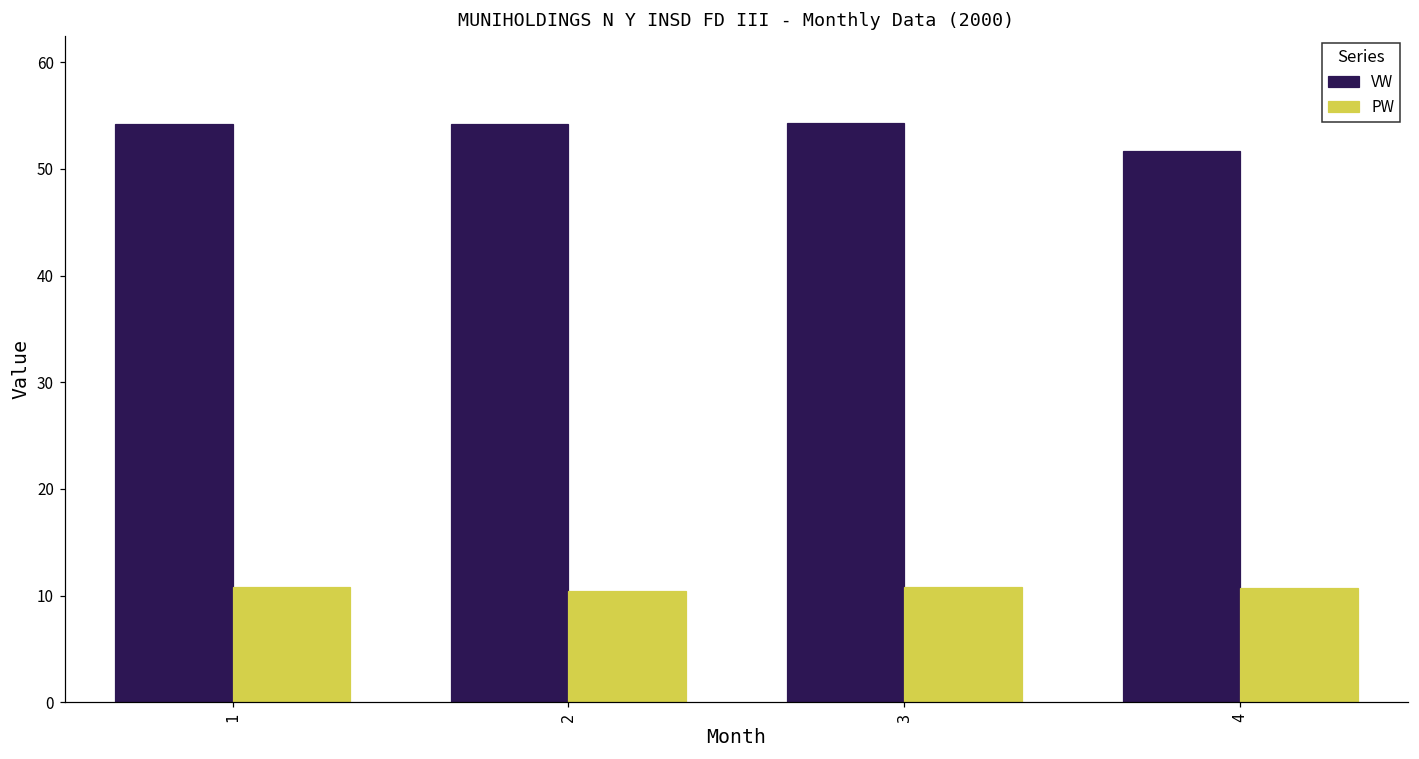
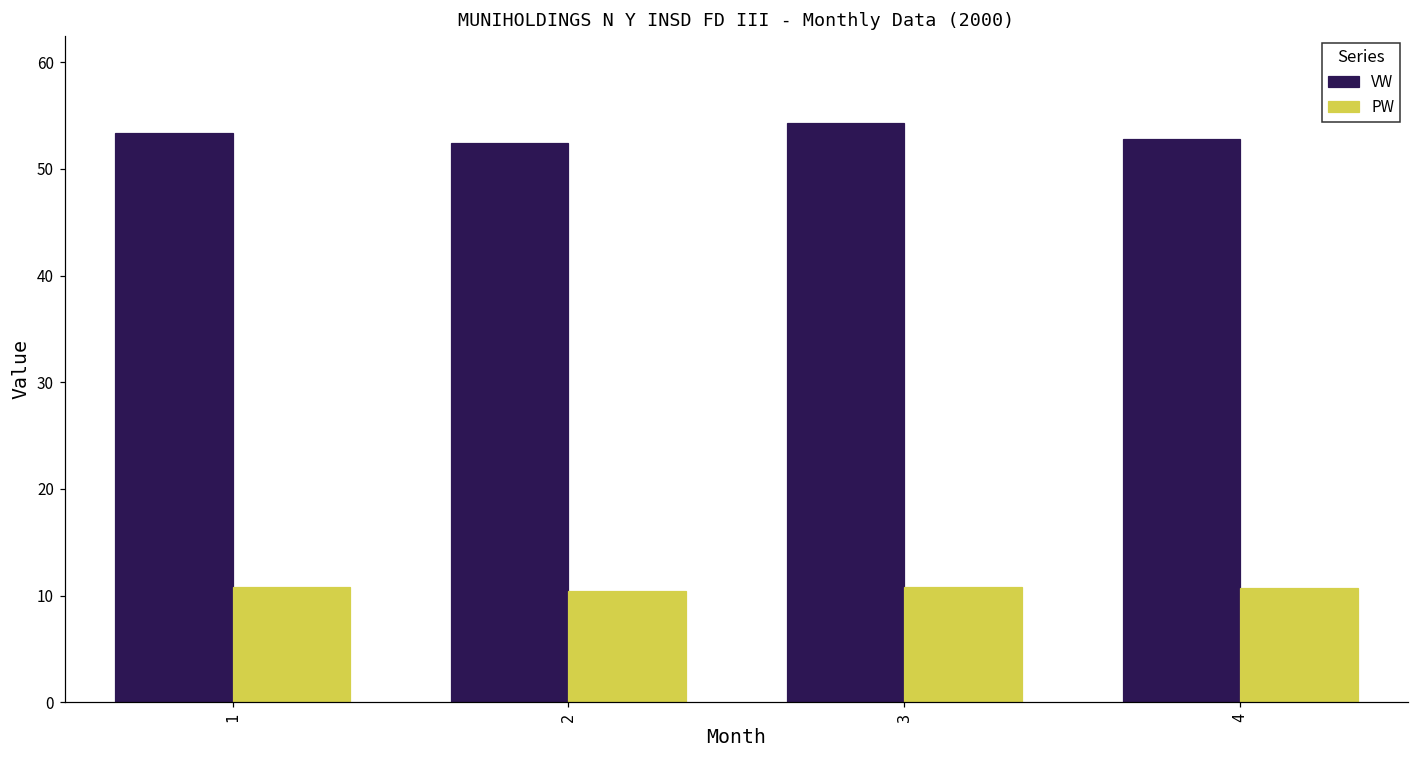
  {
    "VW": {
-     "1": 54,
-     "2": 54,
+     "1": 53,
+     "2": 52,
      "3": 54,
-     "4": 52
+     "4": 53
    },
    "PW": {
      "1": 11,
      "2": 10,
      "3": 11,
      "4": 11
    }
  }
